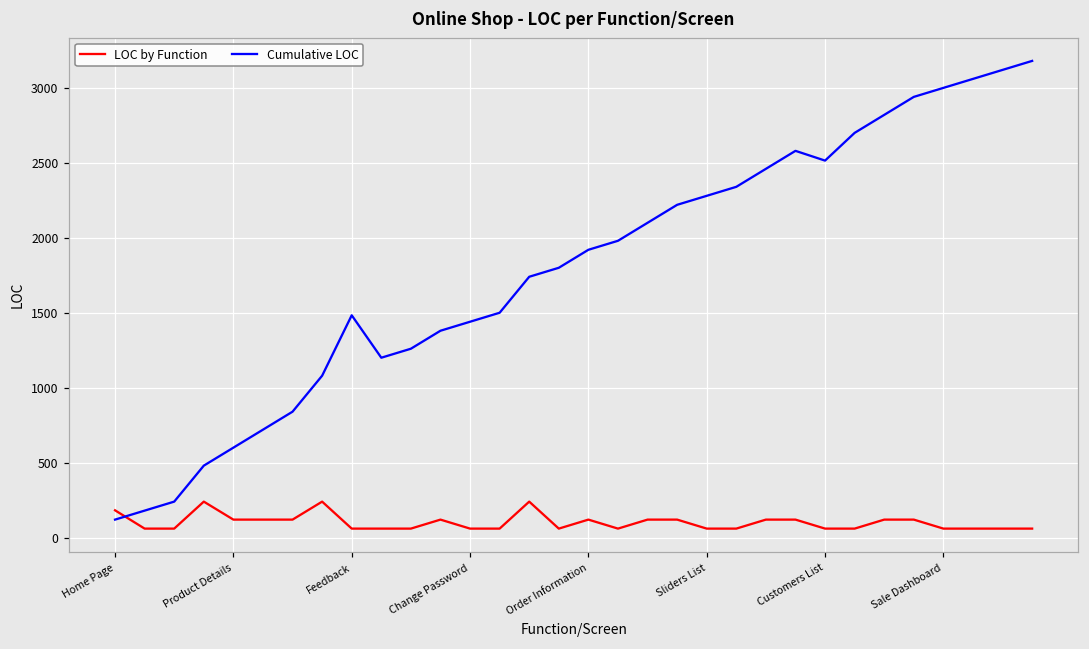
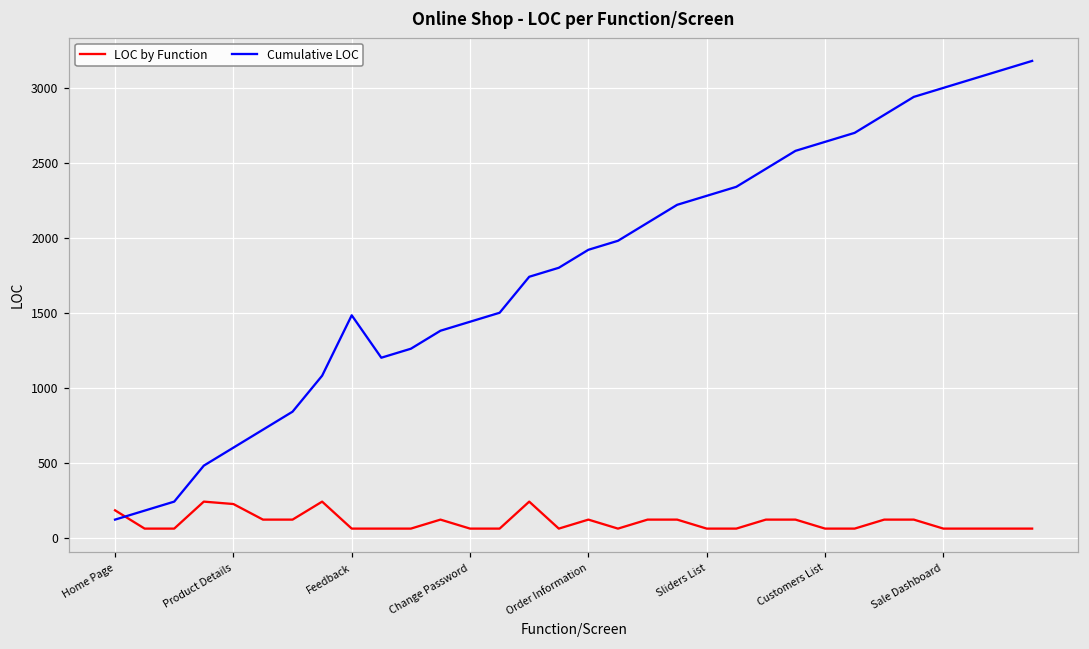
  {
    "LOC by Function": {
      "Home Page": 180,
-     "Product Details": 120,
+     "Product Details": 220,
      "Feedback": 60,
      "Change Password": 60,
      "Order Information": 120,
      "Sliders List": 60,
      "Customers List": 60,
      "Sale Dashboard": 60
    },
    "Cumulative LOC": {
      "Home Page": 120,
      "Product Details": 600,
      "Feedback": 1480,
      "Change Password": 1440,
      "Order Information": 1920,
      "Sliders List": 2280,
-     "Customers List": 2520,
+     "Customers List": 2640,
      "Sale Dashboard": 3000
    }
  }
